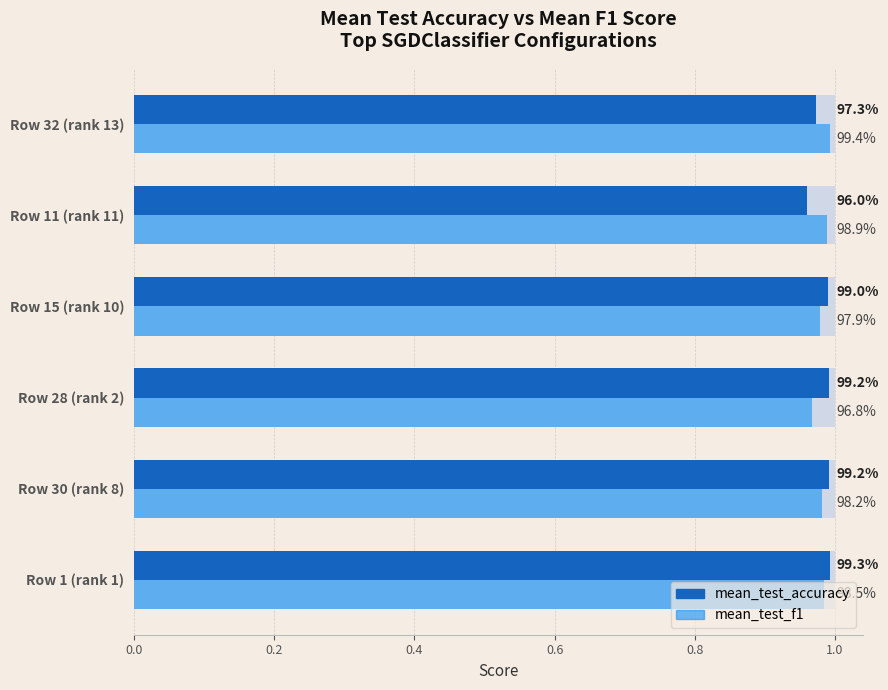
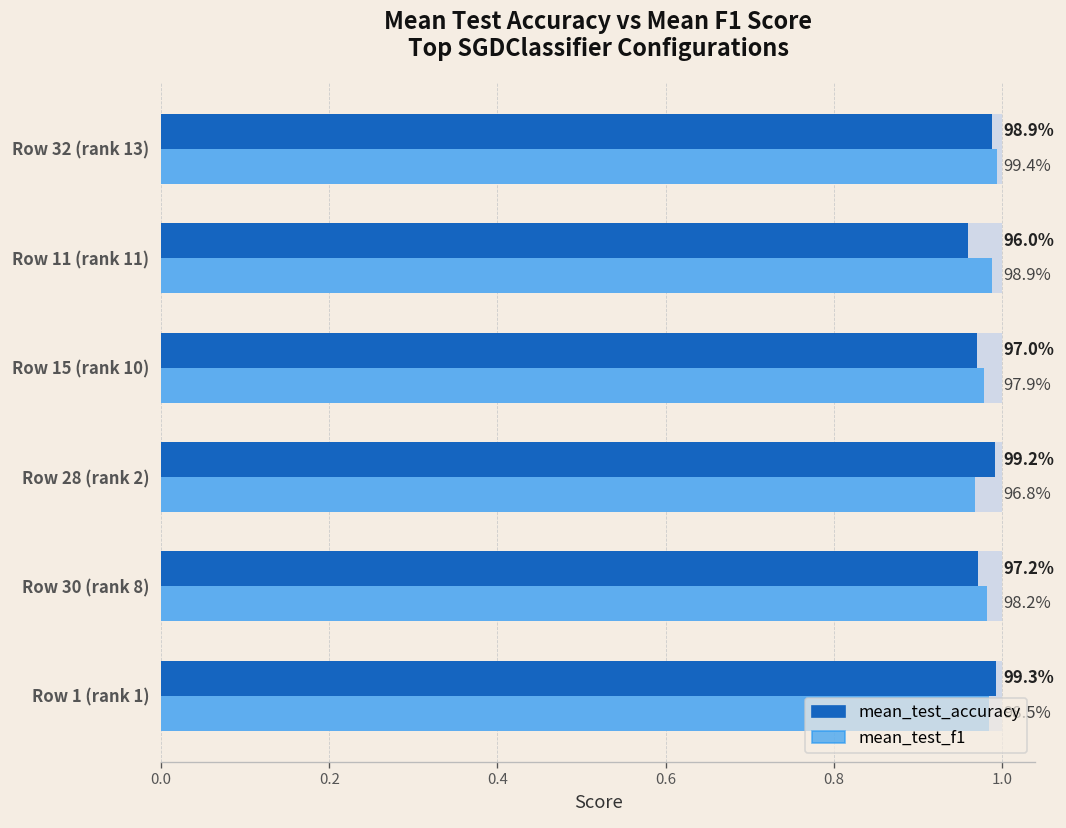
  {
    "mean_test_accuracy": {
-     "Row 32 (rank 13)": "97.3%",
-     "Row 15 (rank 10)": "99.0%",
-     "Row 30 (rank 8)": "99.2%"
+     "Row 32 (rank 13)": "98.9%",
+     "Row 15 (rank 10)": "97.0%",
+     "Row 30 (rank 8)": "97.2%"
    }
  }
